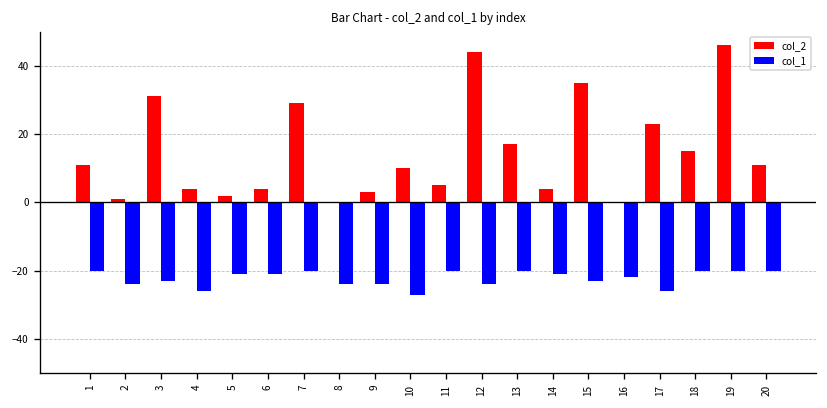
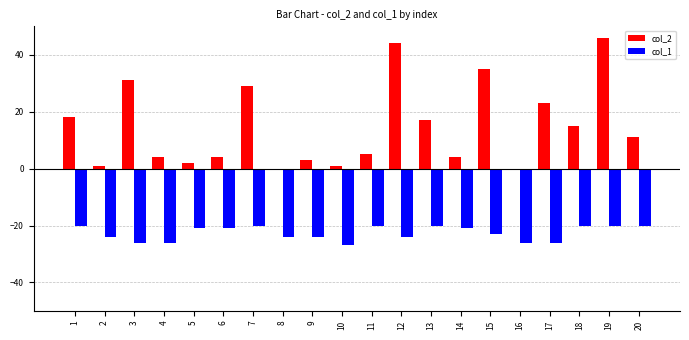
  {
    "col_2": {
-     "1": 11,
+     "1": 18,
      "2": 1,
      "3": 31,
      "4": 4,
      "5": 2,
      "6": 4,
      "7": 29,
      "8": 0,
      "9": 3,
-     "10": 10,
+     "10": 1,
      "11": 5,
      "12": 44,
      "13": 17,
      "14": 4,
      "15": 35,
      "16": 0,
      "17": 23,
      "18": 15,
      "19": 46,
      "20": 11
    },
    "col_1": {
      "1": -20,
      "2": -24,
-     "3": -23,
+     "3": -26,
      "4": -26,
      "5": -21,
      "6": -21,
      "7": -20,
      "8": -24,
      "9": -24,
      "10": -27,
      "11": -20,
      "12": -24,
      "13": -20,
      "14": -21,
      "15": -23,
-     "16": -22,
+     "16": -26,
      "17": -26,
      "18": -20,
      "19": -20,
      "20": -20
    }
  }
